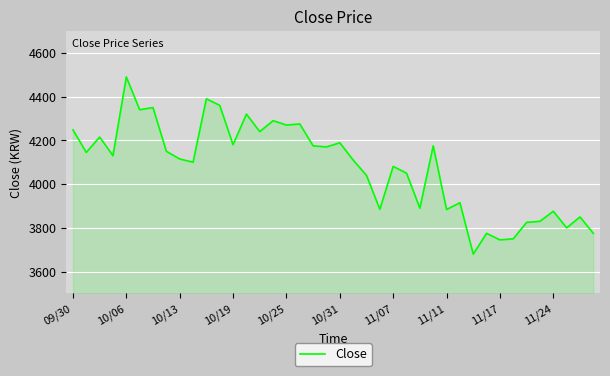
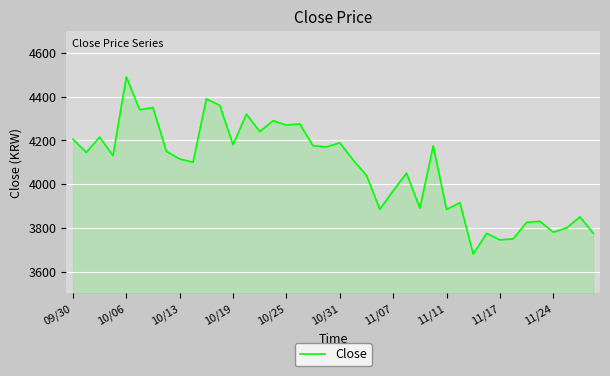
  {
-   "09/30": 4250,
+   "09/30": 4210,
    "10/06": 4490,
    "10/13": 4120,
    "10/19": 4180,
    "10/25": 4270,
    "10/31": 4190,
-   "11/07": 4080,
+   "11/07": 3970,
    "11/11": 3880,
    "11/17": 3750,
-   "11/24": 3880
+   "11/24": 3780
  }
